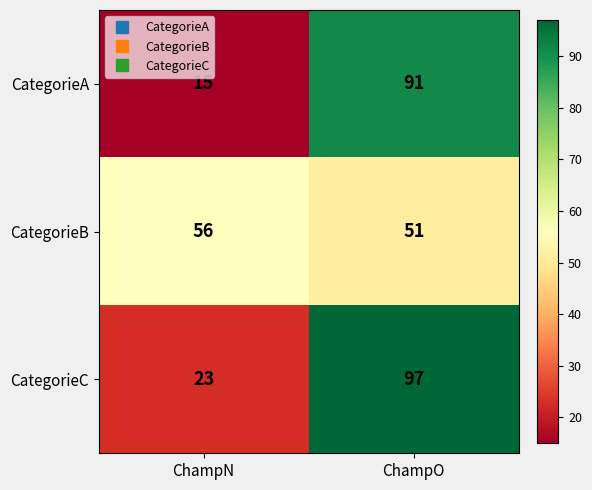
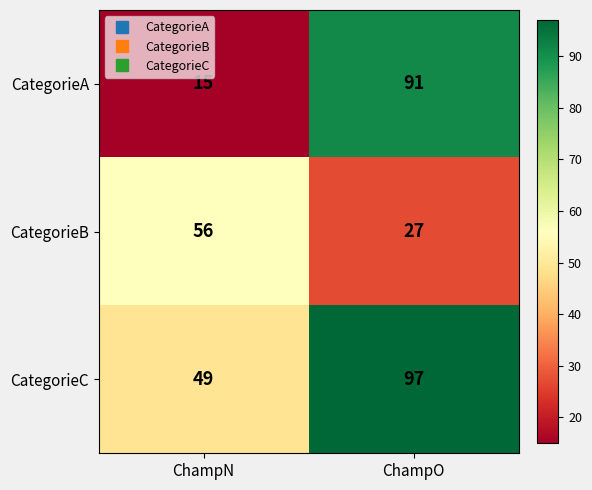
  {
    "CategorieA": {
      "ChampO": 91
    },
    "CategorieB": {
      "ChampN": 56,
-     "ChampO": 51
+     "ChampO": 27
    },
    "CategorieC": {
-     "ChampN": 23,
+     "ChampN": 49,
      "ChampO": 97
    }
  }
